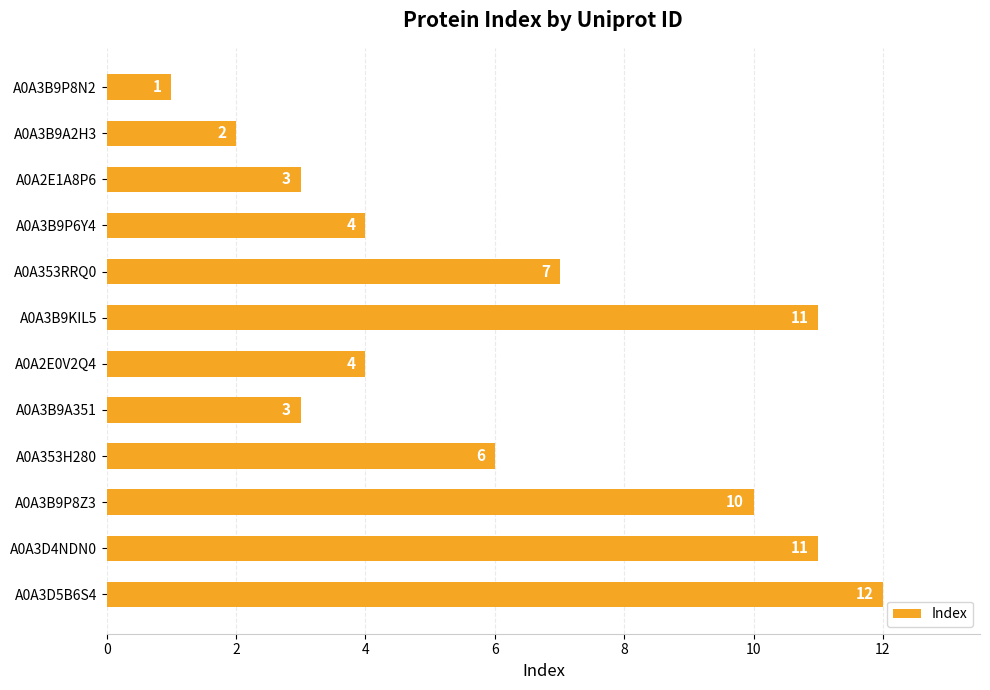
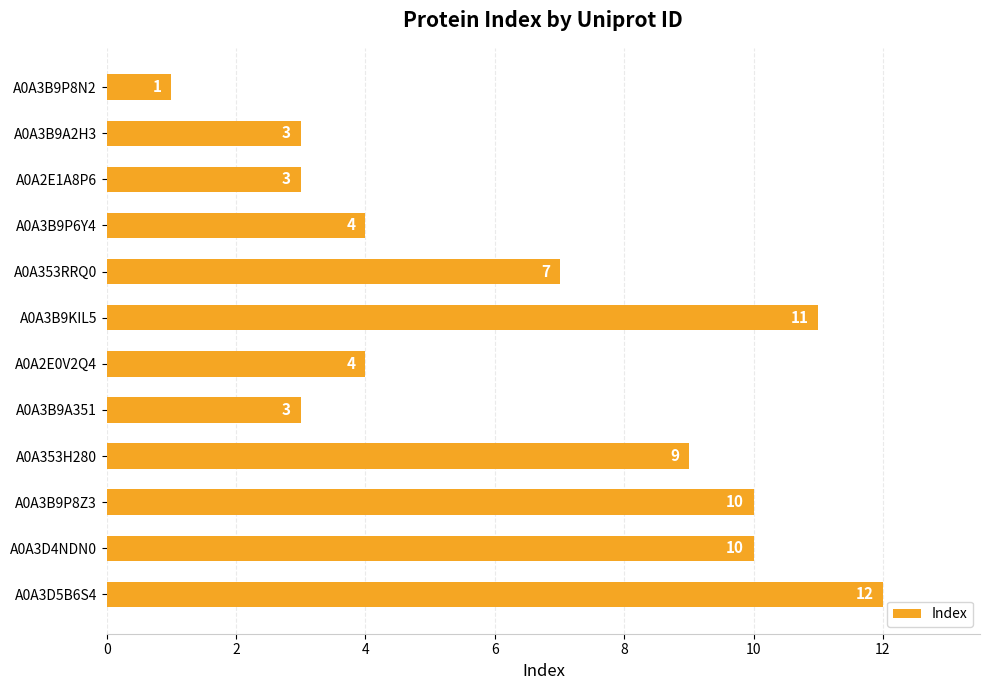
  {
    "A0A3B9P8N2": 1,
-   "A0A3B9A2H3": 2,
+   "A0A3B9A2H3": 3,
    "A0A2E1A8P6": 3,
    "A0A3B9P6Y4": 4,
    "A0A353RRQ0": 7,
    "A0A3B9KIL5": 11,
    "A0A2E0V2Q4": 4,
    "A0A3B9A351": 3,
-   "A0A353H280": 6,
+   "A0A353H280": 9,
    "A0A3B9P8Z3": 10,
-   "A0A3D4NDN0": 11,
+   "A0A3D4NDN0": 10,
    "A0A3D5B6S4": 12
  }
